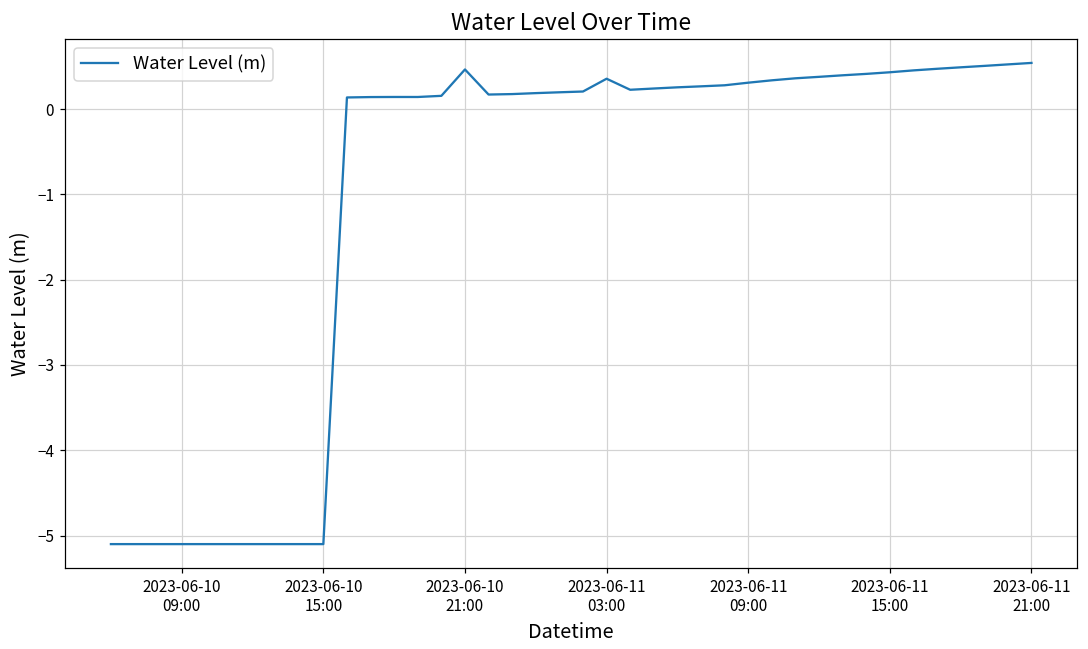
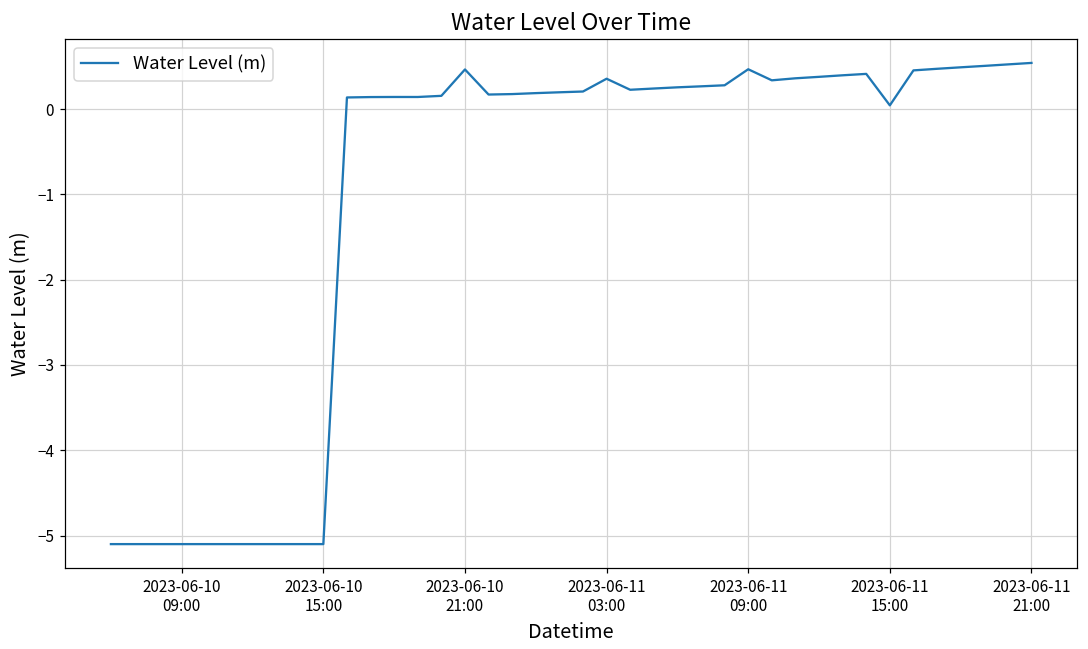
  {
    "2023-06-10 09:00": -5.1,
    "2023-06-10 15:00": -5.1,
    "2023-06-10 21:00": 0.5,
    "2023-06-11 03:00": 0.4,
-   "2023-06-11 09:00": 0.3,
-   "2023-06-11 15:00": 0.4,
+   "2023-06-11 09:00": 0.5,
+   "2023-06-11 15:00": 0.0,
    "2023-06-11 21:00": 0.5
  }
